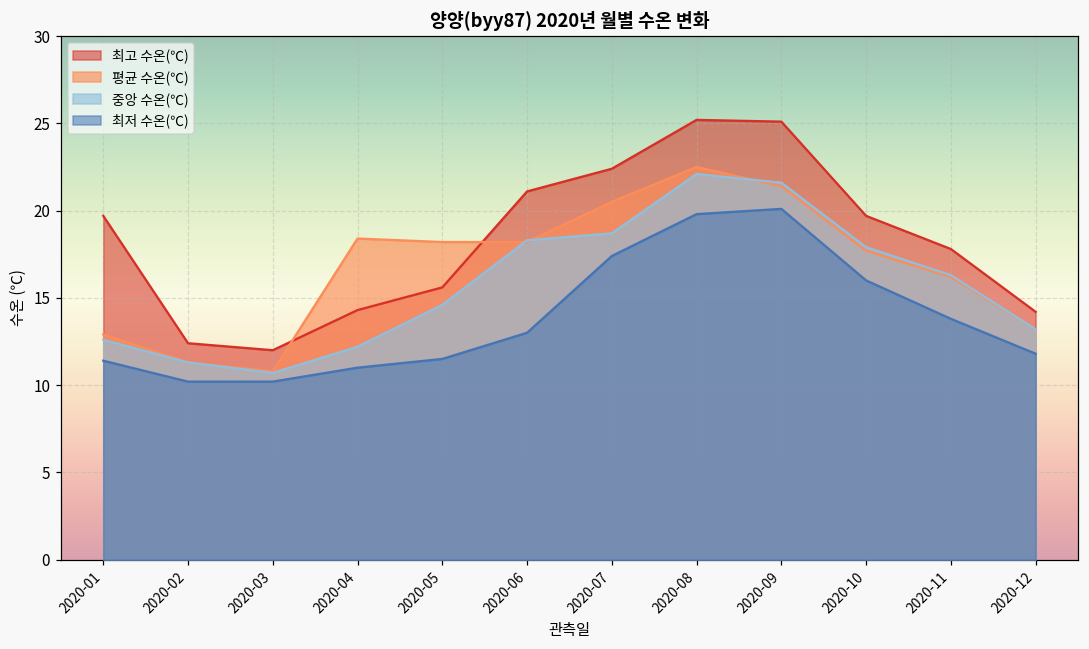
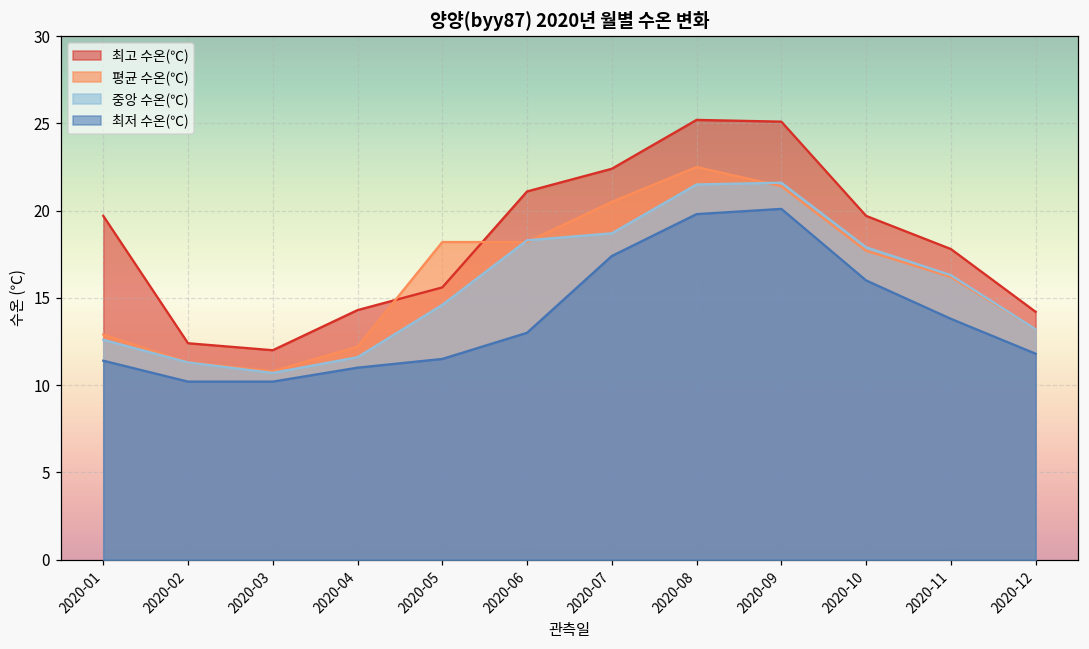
  {
    "최고 수온(℃)": {
      "2020-01": 19.7,
      "2020-02": 12.4,
      "2020-03": 12.0,
      "2020-04": 14.3,
      "2020-05": 15.6,
      "2020-06": 21.1,
      "2020-07": 22.4,
      "2020-08": 25.2,
      "2020-09": 25.1,
      "2020-10": 19.7,
      "2020-11": 17.8,
      "2020-12": 14.2
    },
    "평균 수온(℃)": {
      "2020-01": 12.9,
-     "2020-04": 18.4,
+     "2020-04": 12.2,
      "2020-05": 18.2,
      "2020-07": 20.5,
      "2020-08": 22.5,
      "2020-09": 21.4,
      "2020-10": 17.7
    },
    "중앙 수온(℃)": {
      "2020-01": 12.6,
-     "2020-04": 12.2,
+     "2020-04": 11.6,
      "2020-05": 14.6,
      "2020-07": 18.7,
-     "2020-08": 22.1,
+     "2020-08": 21.5,
      "2020-09": 21.6,
      "2020-10": 17.9
    },
    "최저 수온(℃)": {
      "2020-01": 11.4,
      "2020-02": 10.2,
      "2020-03": 10.2,
      "2020-04": 11.0,
      "2020-05": 11.5,
      "2020-06": 13.0,
      "2020-07": 17.4,
      "2020-08": 19.8,
      "2020-09": 20.1,
      "2020-10": 16.0,
      "2020-11": 13.8,
      "2020-12": 11.8
    }
  }
